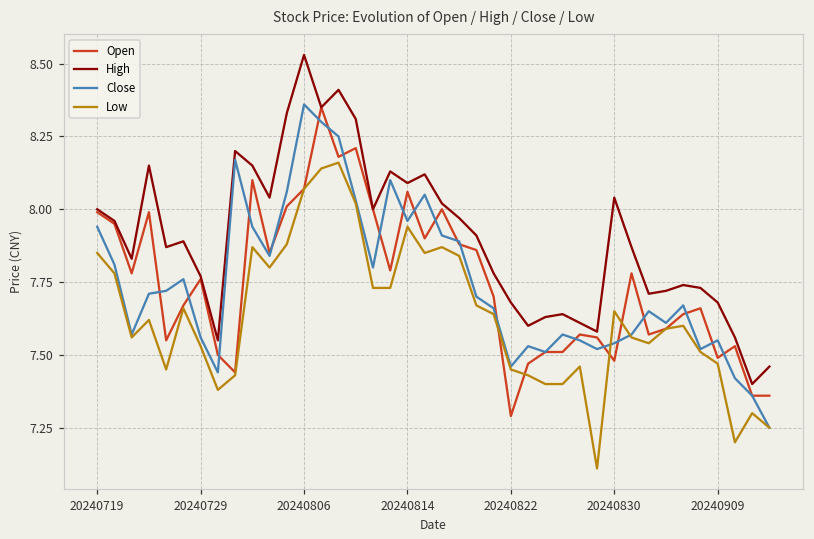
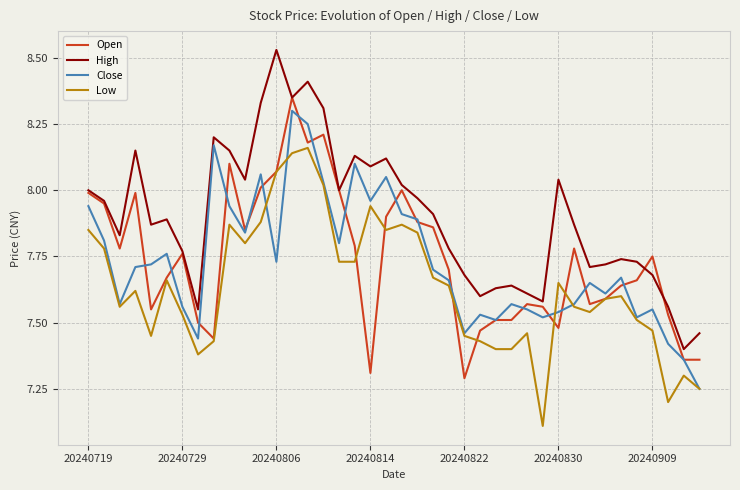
  {
    "Open": {
      "20240719": 7.99,
      "20240729": 7.76,
-     "20240814": 8.06,
+     "20240814": 7.31,
      "20240822": 7.29,
      "20240830": 7.48,
-     "20240909": 7.49
+     "20240909": 7.75
    },
    "High": {
      "20240719": 8.00,
      "20240729": 7.77,
      "20240806": 8.53,
      "20240814": 8.09,
      "20240822": 7.68,
      "20240830": 8.04,
      "20240909": 7.68
    },
    "Close": {
      "20240719": 7.94,
      "20240729": 7.56,
-     "20240806": 8.36,
+     "20240806": 7.73,
      "20240814": 7.96,
      "20240822": 7.46,
      "20240830": 7.54,
      "20240909": 7.55
    },
    "Low": {
      "20240719": 7.85,
      "20240729": 7.53,
      "20240814": 7.94,
      "20240822": 7.45,
      "20240830": 7.65,
      "20240909": 7.47
    }
  }
